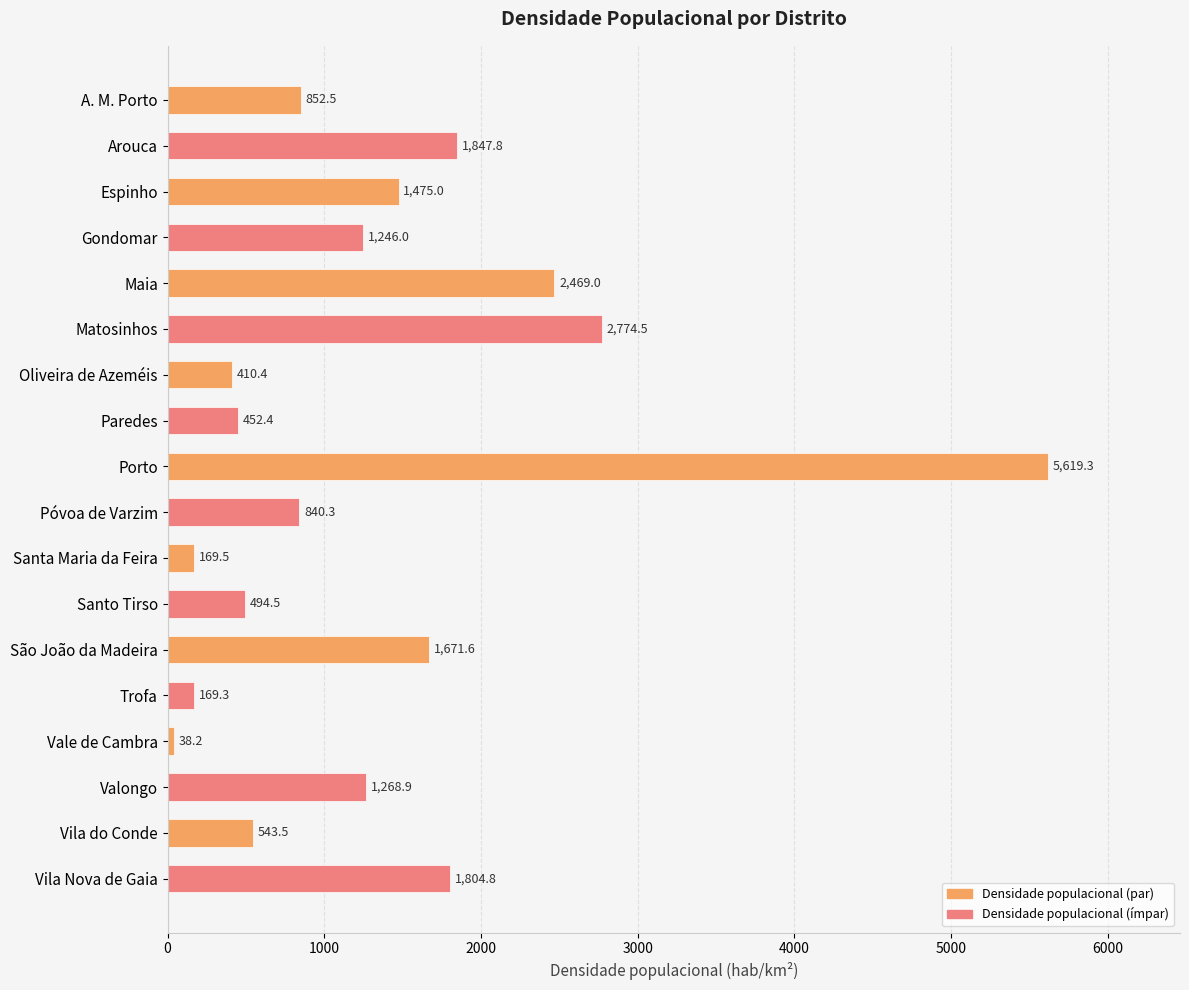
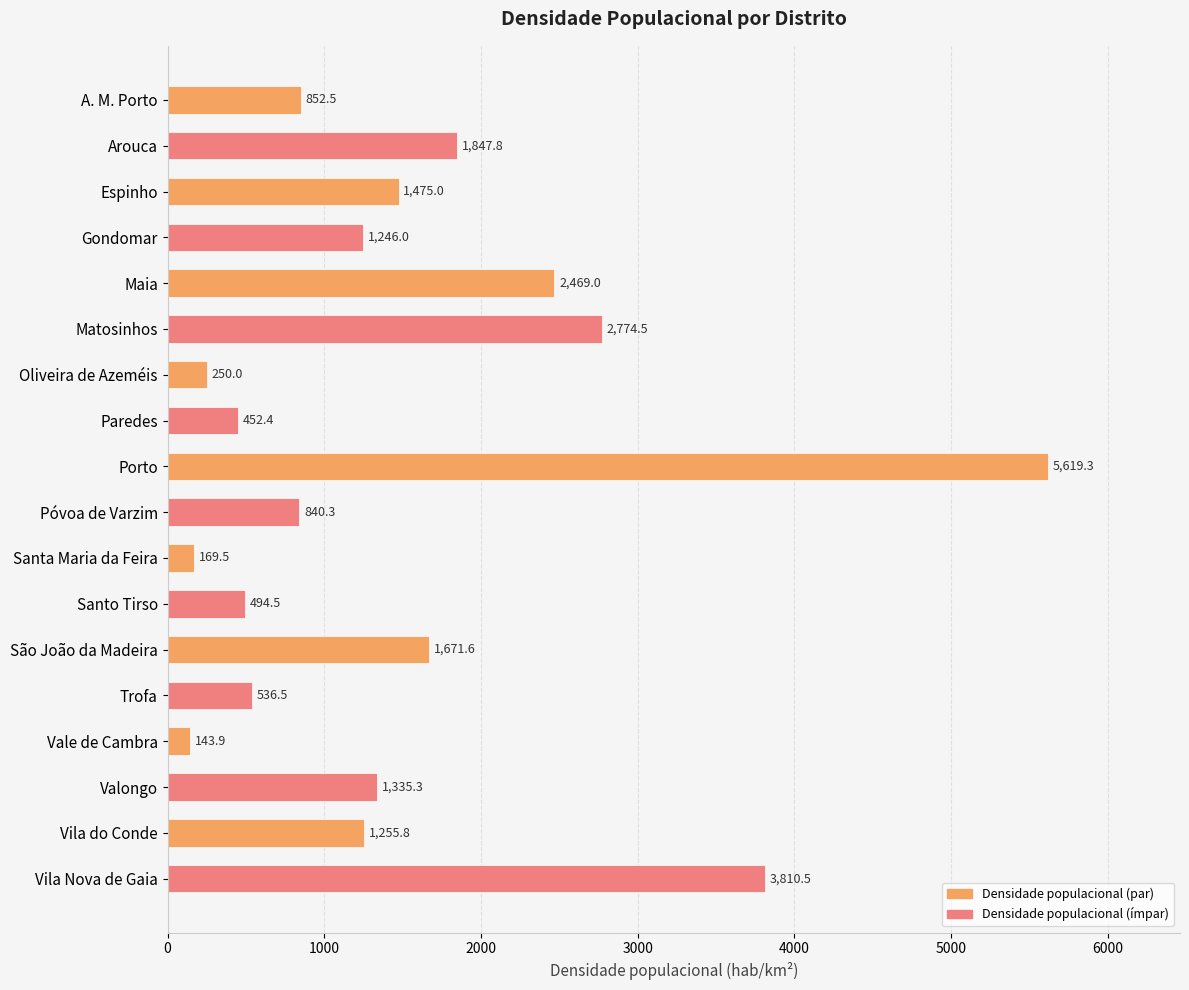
  {
    "A. M. Porto": "852.5",
    "Arouca": "1,847.8",
    "Espinho": "1,475.0",
    "Gondomar": "1,246.0",
    "Maia": "2,469.0",
    "Matosinhos": "2,774.5",
-   "Oliveira de Azeméis": "410.4",
+   "Oliveira de Azeméis": "250.0",
    "Paredes": "452.4",
    "Porto": "5,619.3",
    "Póvoa de Varzim": "840.3",
    "Santa Maria da Feira": "169.5",
    "Santo Tirso": "494.5",
    "São João da Madeira": "1,671.6",
-   "Trofa": "169.3",
-   "Vale de Cambra": "38.2",
-   "Valongo": "1,268.9",
-   "Vila do Conde": "543.5",
-   "Vila Nova de Gaia": "1,804.8"
+   "Trofa": "536.5",
+   "Vale de Cambra": "143.9",
+   "Valongo": "1,335.3",
+   "Vila do Conde": "1,255.8",
+   "Vila Nova de Gaia": "3,810.5"
  }
